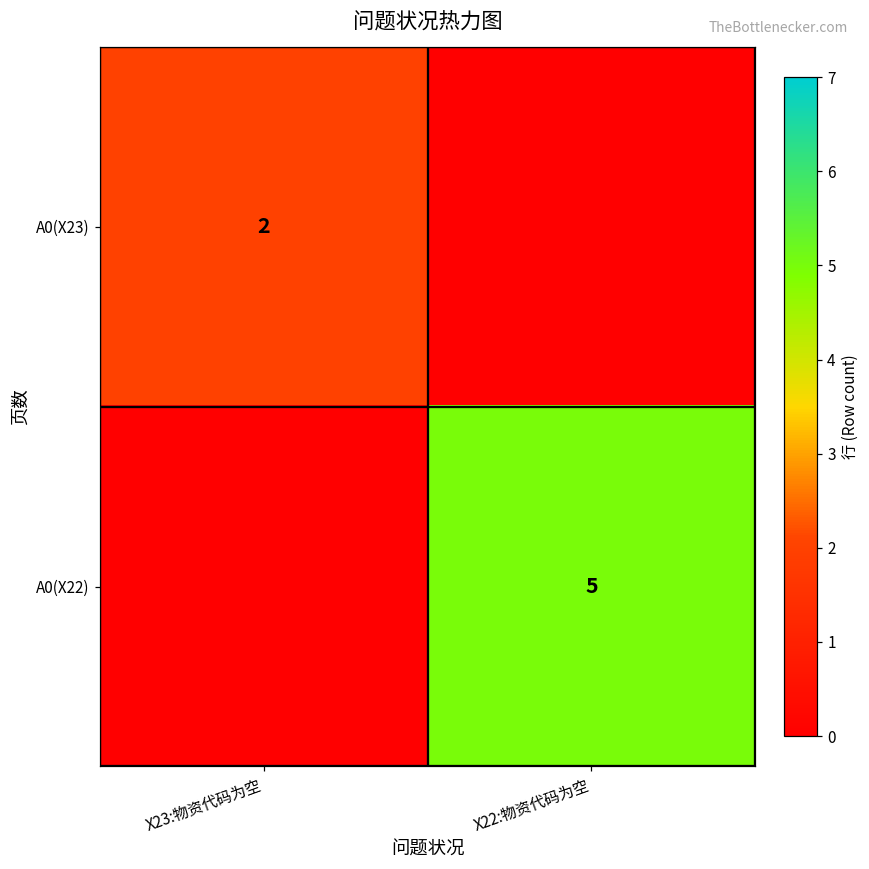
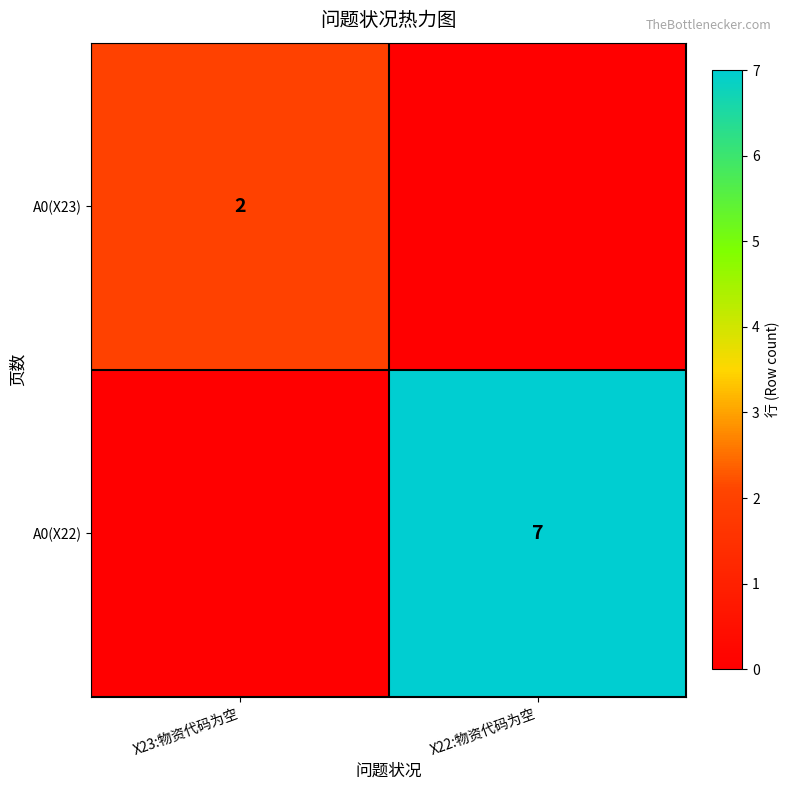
  {
    "A0(X23)": {
      "X23:物资代码为空": 2
    },
    "A0(X22)": {
-     "X22:物资代码为空": 5
+     "X22:物资代码为空": 7
    }
  }
